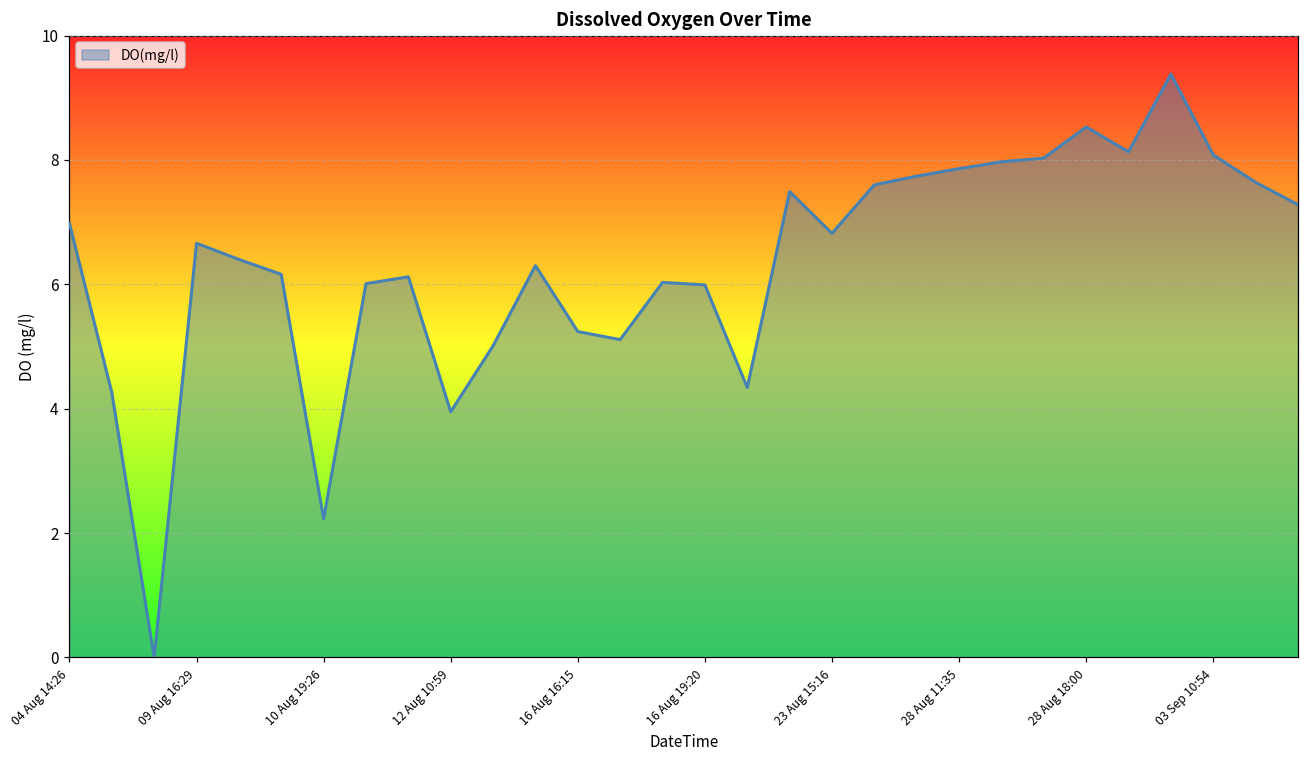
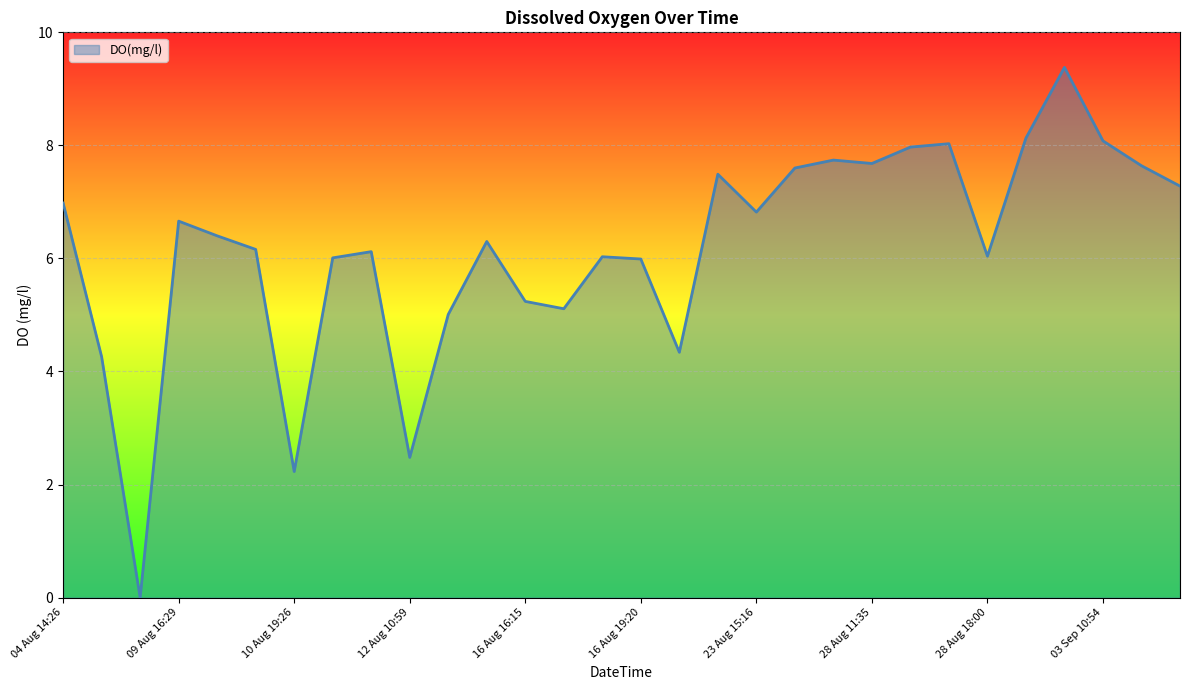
  {
    "04 Aug 14:26": 7.0,
    "09 Aug 16:29": 6.7,
    "10 Aug 19:26": 2.2,
-   "12 Aug 10:59": 4.0,
+   "12 Aug 10:59": 2.5,
    "16 Aug 16:15": 5.2,
    "16 Aug 19:20": 6.0,
    "23 Aug 15:16": 6.8,
-   "28 Aug 11:35": 7.9,
-   "28 Aug 18:00": 8.5,
+   "28 Aug 11:35": 7.7,
+   "28 Aug 18:00": 6.0,
    "03 Sep 10:54": 8.1
  }
